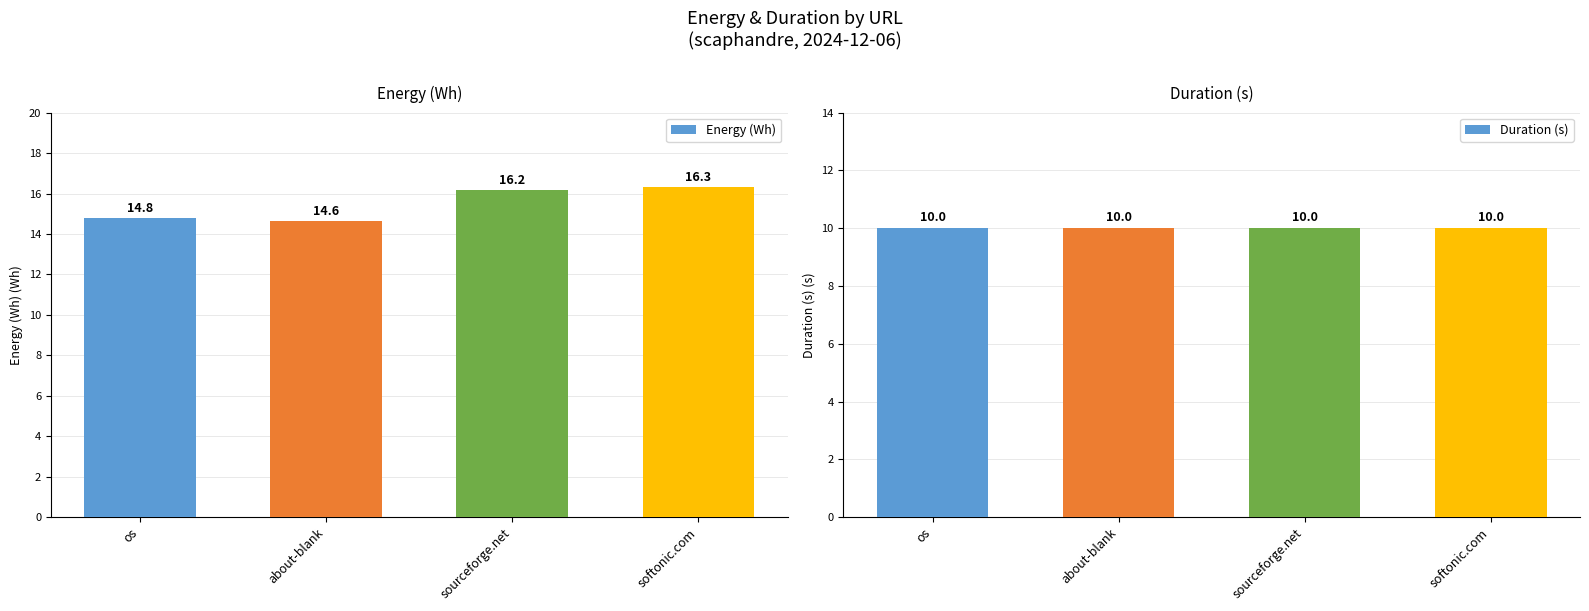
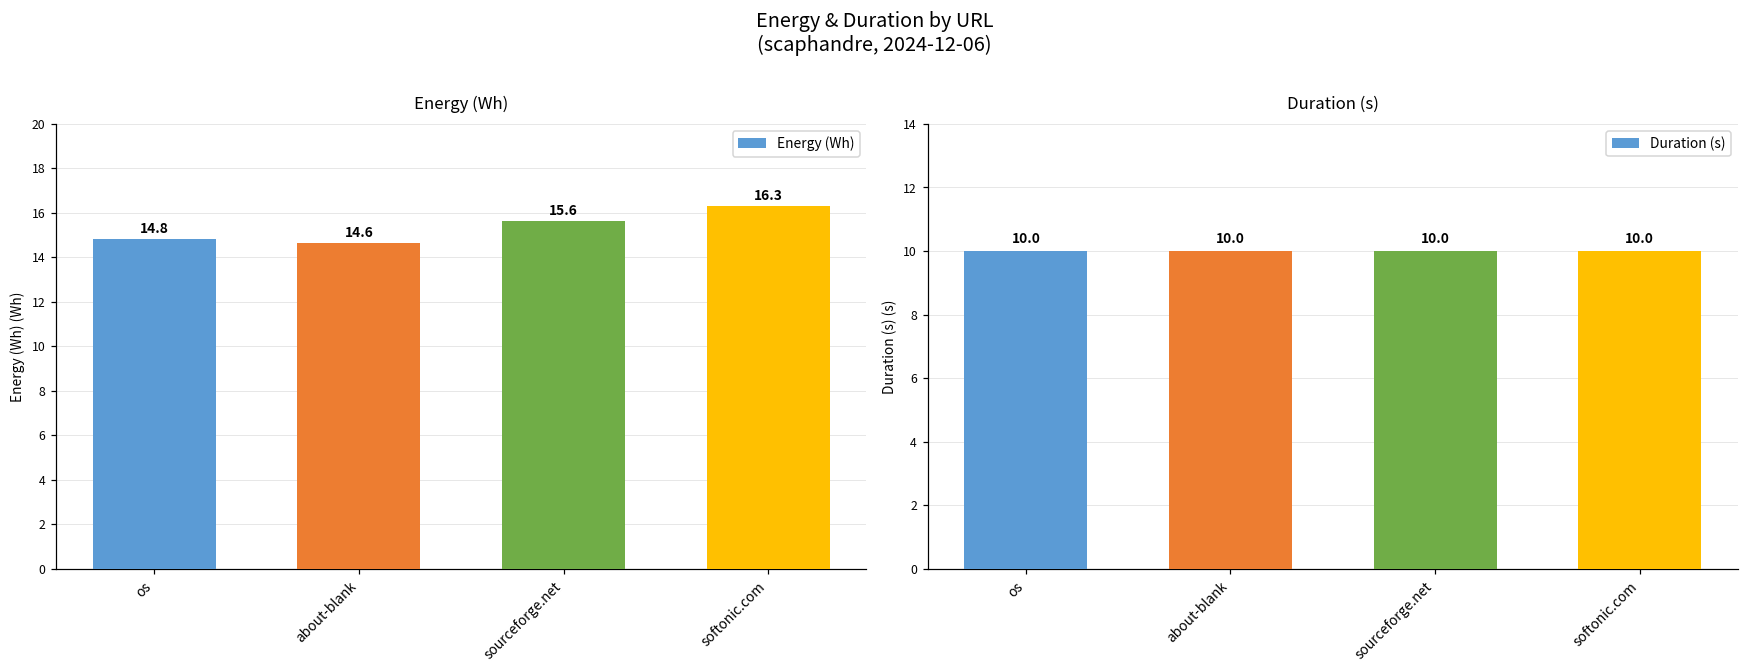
  {
    "Energy (Wh)": {
      "os": 14.8,
      "about-blank": 14.6,
-     "sourceforge.net": 16.2,
+     "sourceforge.net": 15.6,
      "softonic.com": 16.3
    },
    "Duration (s)": {
      "os": 10.0,
      "about-blank": 10.0,
      "sourceforge.net": 10.0,
      "softonic.com": 10.0
    }
  }
